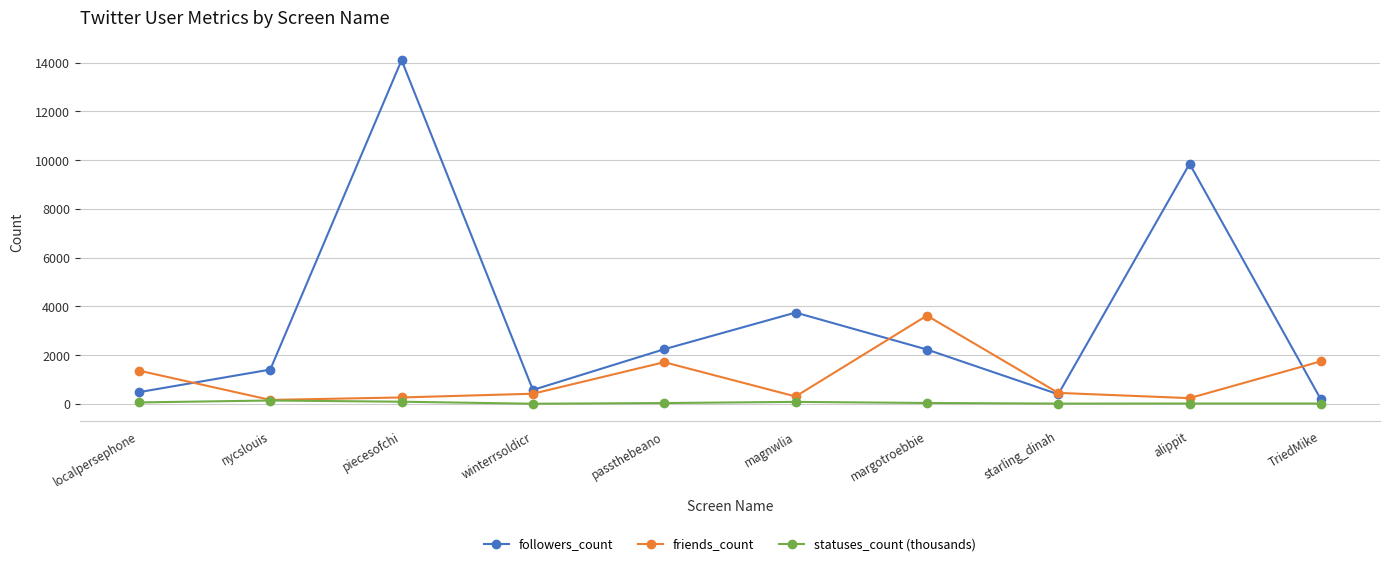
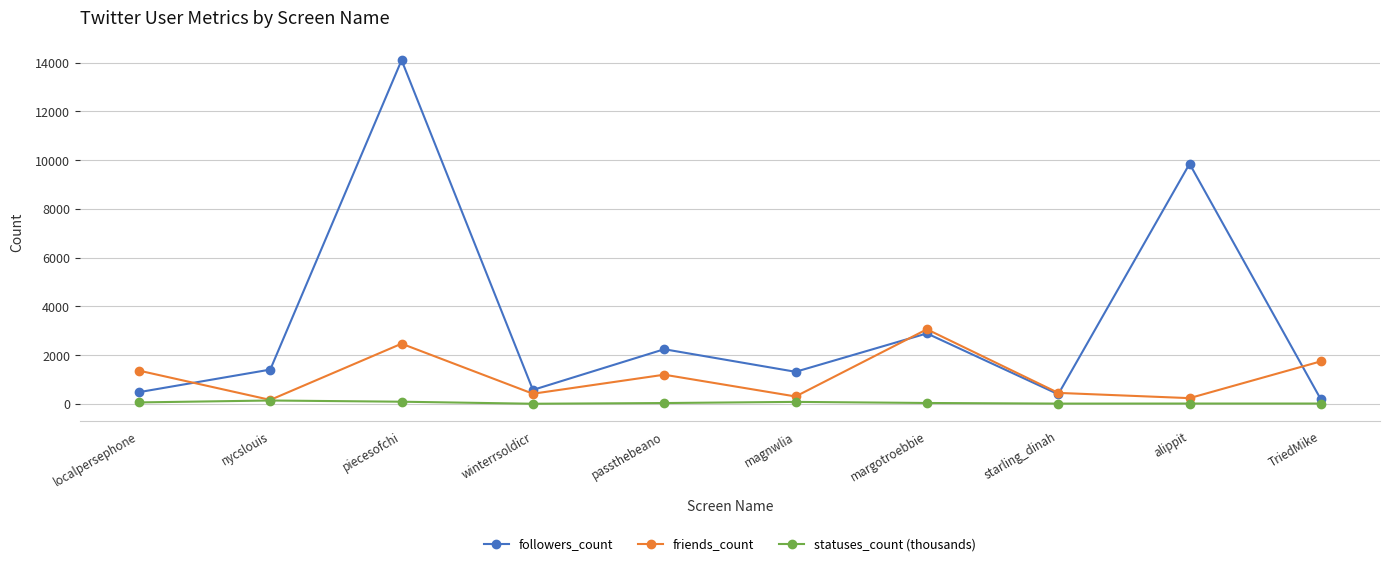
  {
    "followers_count": {
      "localpersephone": 500,
      "nycslouis": 1400,
      "piecesofchi": 14100,
      "winterrsoldicr": 600,
      "passthebeano": 2200,
-     "magnwlia": 3700,
-     "margotroebbie": 2200,
+     "magnwlia": 1300,
+     "margotroebbie": 2900,
      "alippit": 9900,
      "TriedMike": 200
    },
    "friends_count": {
      "localpersephone": 1400,
-     "piecesofchi": 300,
+     "piecesofchi": 2500,
      "winterrsoldicr": 400,
-     "passthebeano": 1700,
+     "passthebeano": 1200,
      "magnwlia": 300,
-     "margotroebbie": 3600,
+     "margotroebbie": 3100,
      "alippit": 200,
      "TriedMike": 1700
    },
    "statuses_count (thousands)": {
      "localpersephone": 100,
      "piecesofchi": 100,
      "winterrsoldicr": 0,
      "passthebeano": 0,
      "magnwlia": 100,
      "margotroebbie": 0,
      "starling_dinah": 0,
      "alippit": 0,
      "TriedMike": 0
    }
  }
